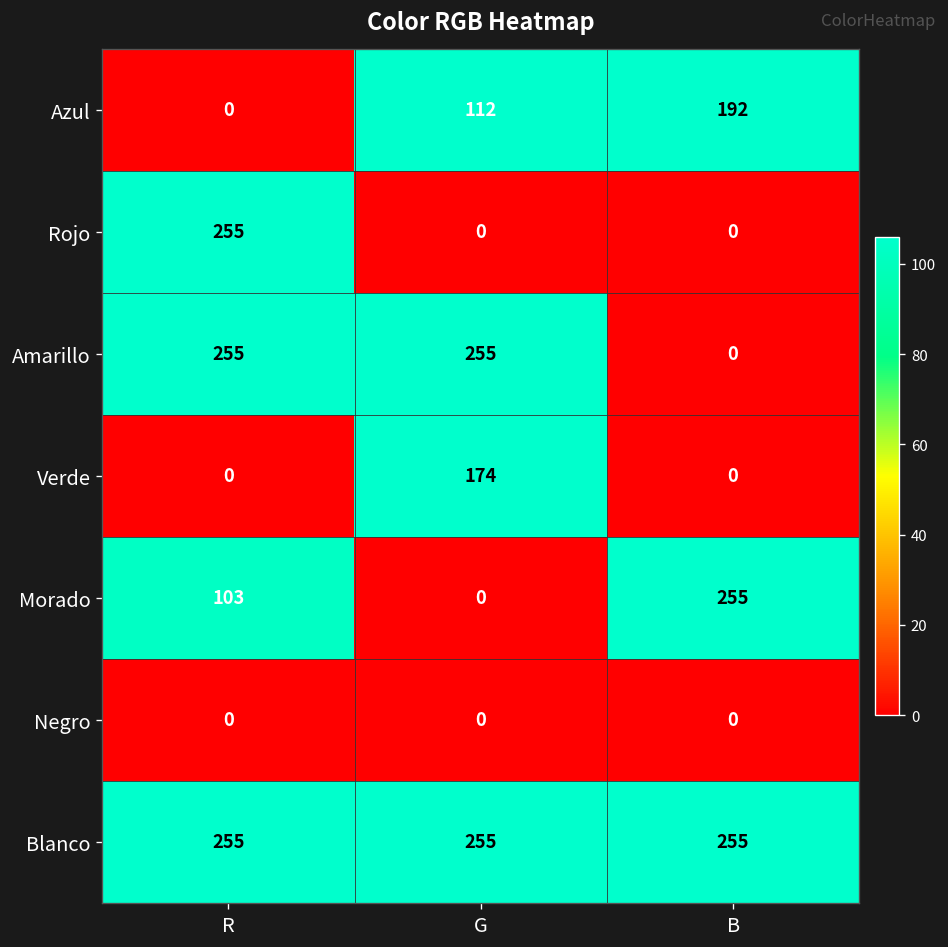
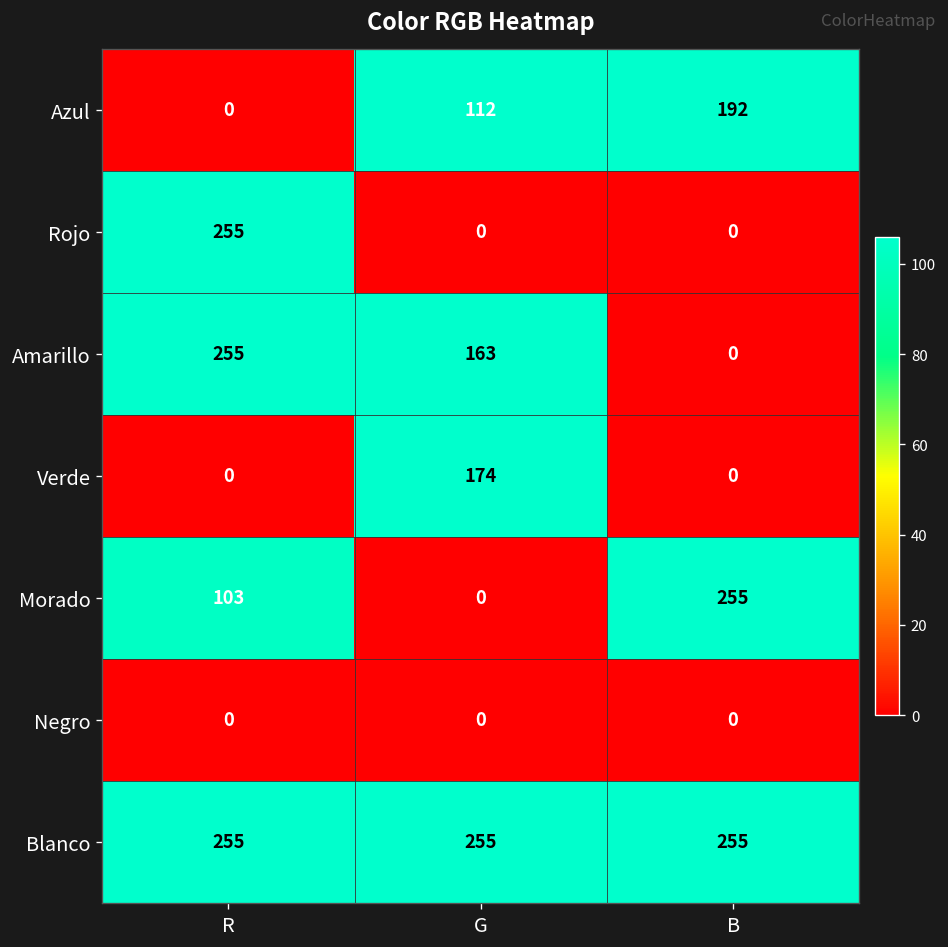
  {
    "Azul": {
      "R": 0,
      "G": 112,
      "B": 192
    },
    "Rojo": {
      "R": 255,
      "G": 0,
      "B": 0
    },
    "Amarillo": {
      "R": 255,
-     "G": 255,
+     "G": 163,
      "B": 0
    },
    "Verde": {
      "R": 0,
      "G": 174,
      "B": 0
    },
    "Morado": {
      "R": 103,
      "G": 0,
      "B": 255
    },
    "Negro": {
      "R": 0,
      "G": 0,
      "B": 0
    },
    "Blanco": {
      "R": 255,
      "G": 255,
      "B": 255
    }
  }
